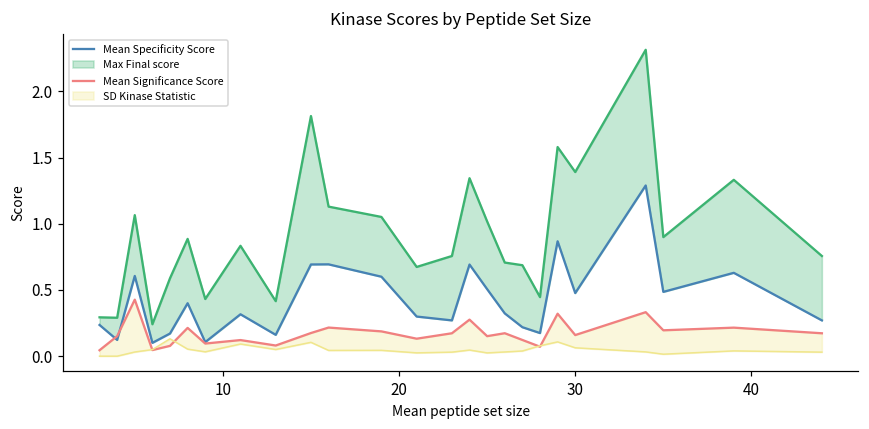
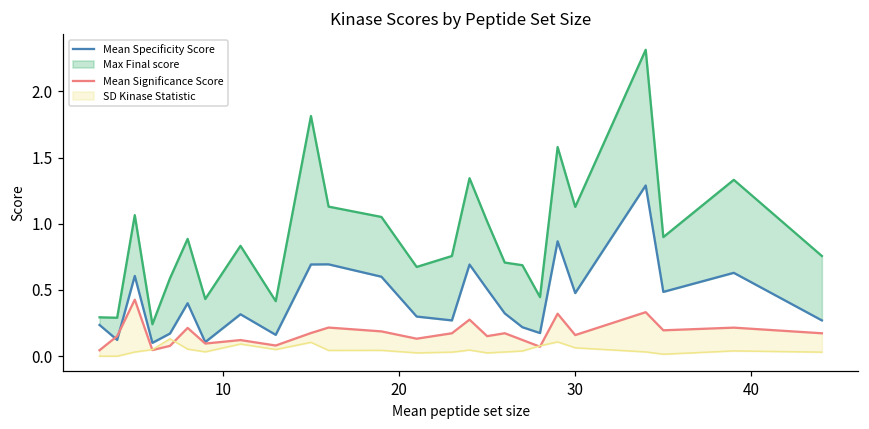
  {
    "Mean Specificity Score": {
      "30": 0.48
    },
    "Max Final score": {
-     "30": 1.39
+     "30": 1.13
    }
  }
